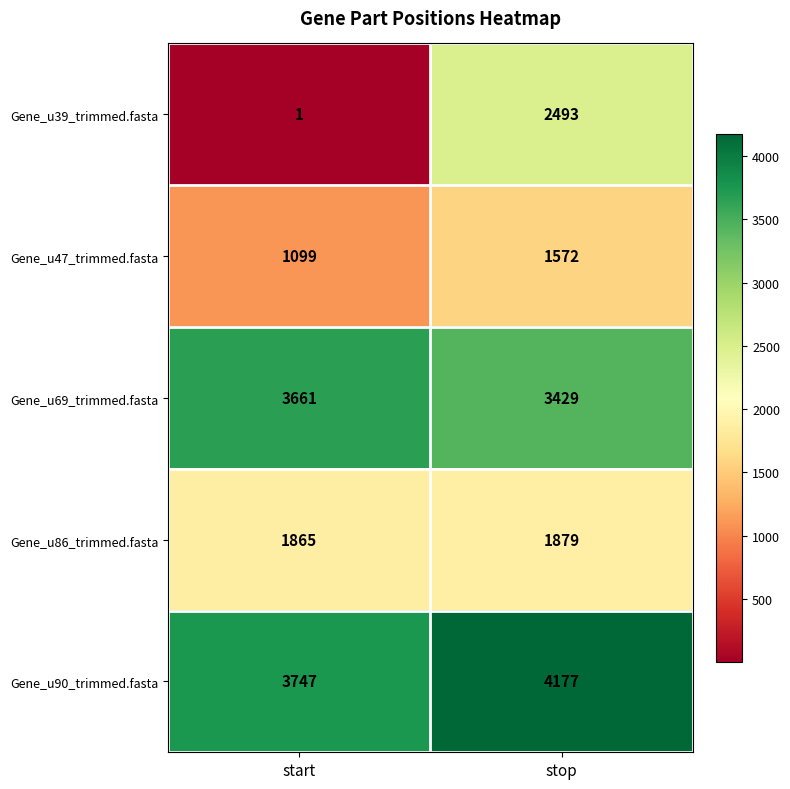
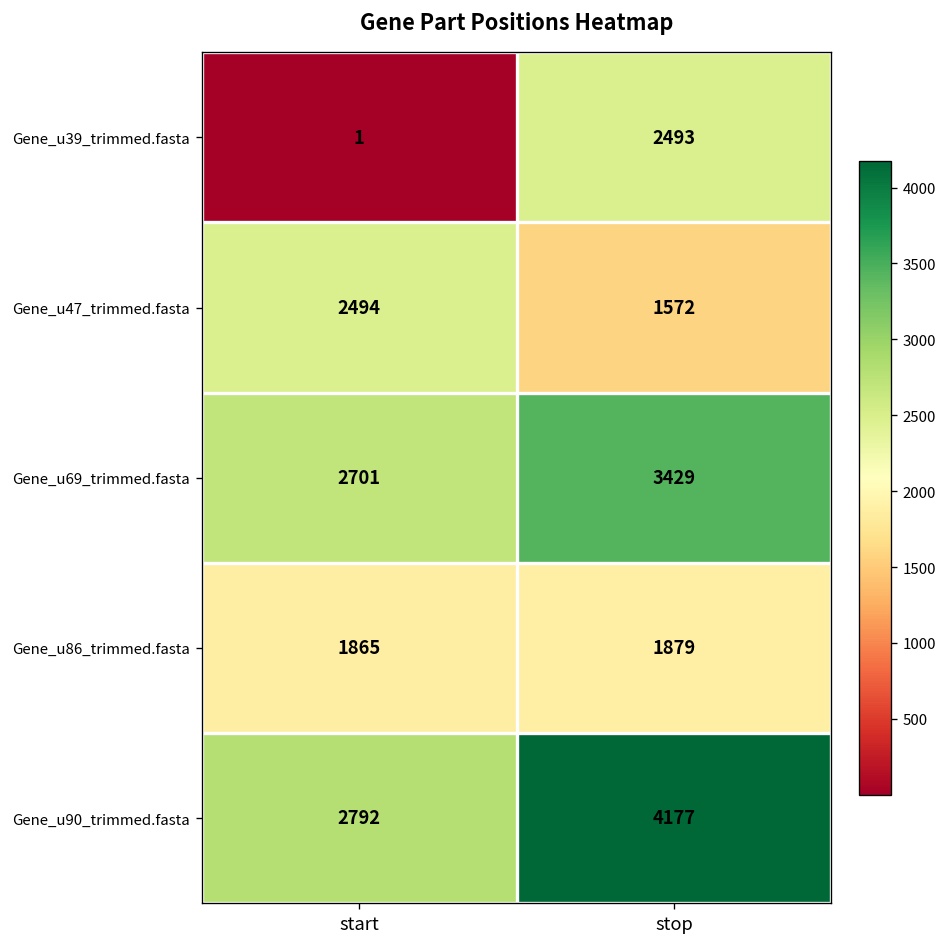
  {
    "Gene_u39_trimmed.fasta": {
      "start": 1,
      "stop": 2493
    },
    "Gene_u47_trimmed.fasta": {
-     "start": 1099,
+     "start": 2494,
      "stop": 1572
    },
    "Gene_u69_trimmed.fasta": {
-     "start": 3661,
+     "start": 2701,
      "stop": 3429
    },
    "Gene_u86_trimmed.fasta": {
      "start": 1865,
      "stop": 1879
    },
    "Gene_u90_trimmed.fasta": {
-     "start": 3747,
+     "start": 2792,
      "stop": 4177
    }
  }
